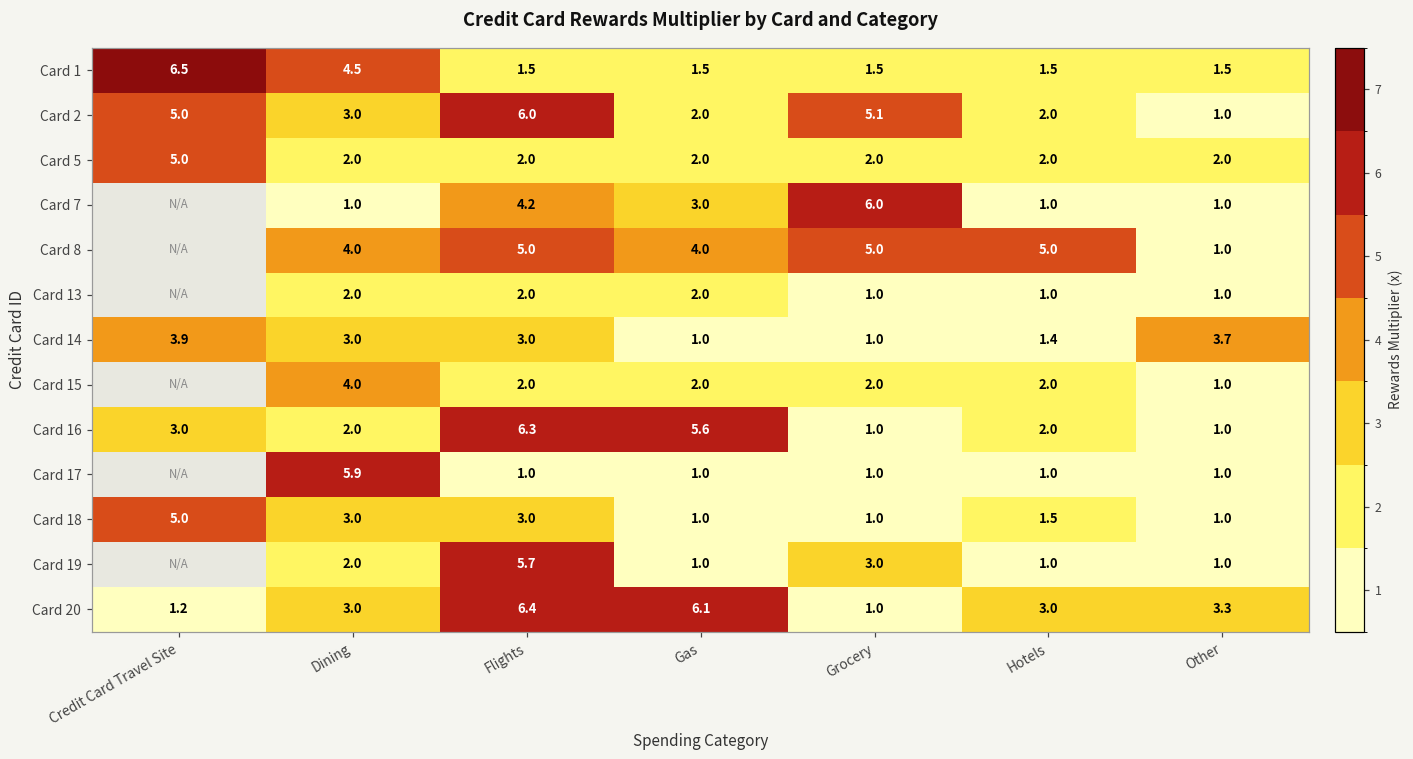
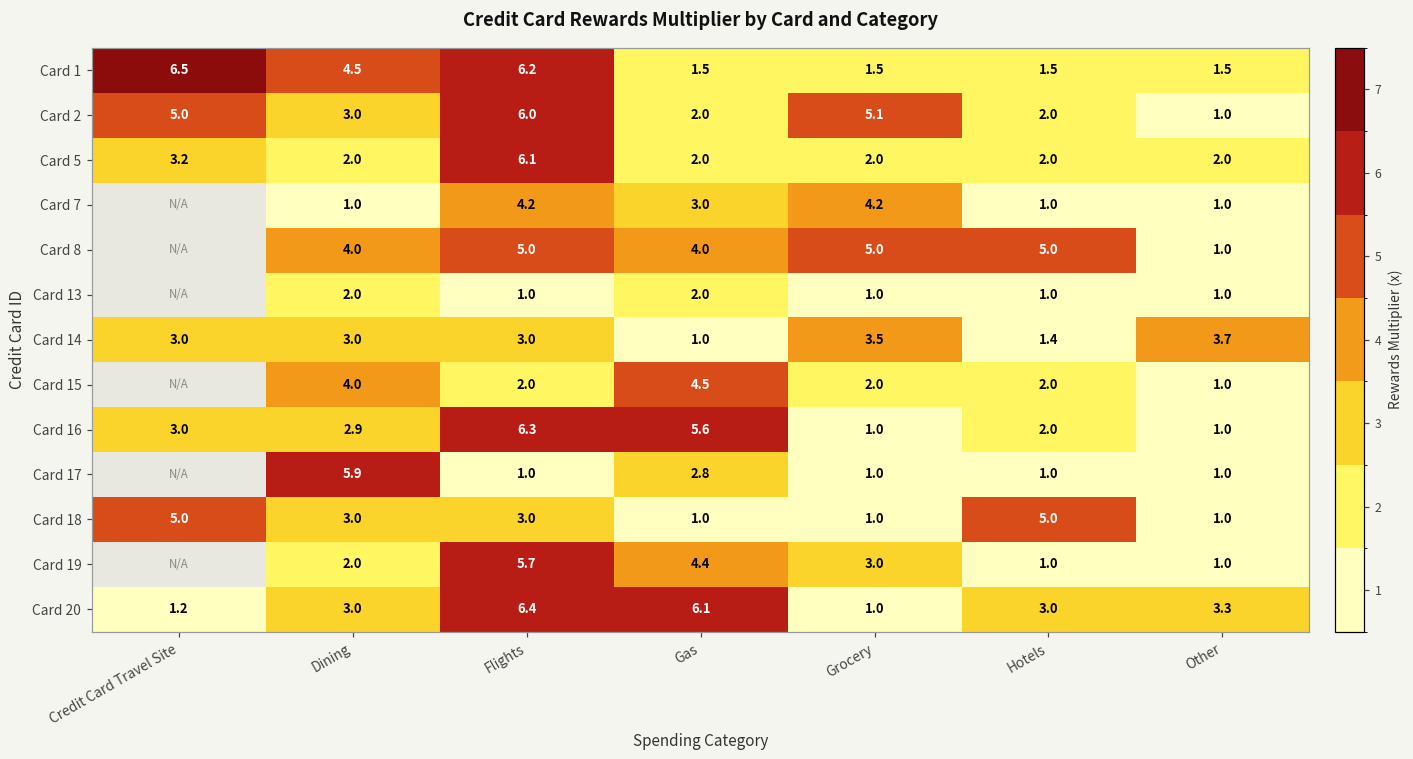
  {
    "Card 1": {
      "Credit Card Travel Site": 6.5,
      "Dining": 4.5,
-     "Flights": 1.5,
+     "Flights": 6.2,
      "Gas": 1.5,
      "Grocery": 1.5,
      "Hotels": 1.5,
      "Other": 1.5
    },
    "Card 2": {
      "Credit Card Travel Site": 5.0,
      "Dining": 3.0,
      "Flights": 6.0,
      "Gas": 2.0,
      "Grocery": 5.1,
      "Hotels": 2.0,
      "Other": 1.0
    },
    "Card 5": {
-     "Credit Card Travel Site": 5.0,
+     "Credit Card Travel Site": 3.2,
      "Dining": 2.0,
-     "Flights": 2.0,
+     "Flights": 6.1,
      "Gas": 2.0,
      "Grocery": 2.0,
      "Hotels": 2.0,
      "Other": 2.0
    },
    "Card 7": {
      "Dining": 1.0,
      "Flights": 4.2,
      "Gas": 3.0,
-     "Grocery": 6.0,
+     "Grocery": 4.2,
      "Hotels": 1.0,
      "Other": 1.0
    },
    "Card 8": {
      "Dining": 4.0,
      "Flights": 5.0,
      "Gas": 4.0,
      "Grocery": 5.0,
      "Hotels": 5.0,
      "Other": 1.0
    },
    "Card 13": {
      "Dining": 2.0,
-     "Flights": 2.0,
+     "Flights": 1.0,
      "Gas": 2.0,
      "Grocery": 1.0,
      "Hotels": 1.0,
      "Other": 1.0
    },
    "Card 14": {
-     "Credit Card Travel Site": 3.9,
+     "Credit Card Travel Site": 3.0,
      "Dining": 3.0,
      "Flights": 3.0,
      "Gas": 1.0,
-     "Grocery": 1.0,
+     "Grocery": 3.5,
      "Hotels": 1.4,
      "Other": 3.7
    },
    "Card 15": {
      "Dining": 4.0,
      "Flights": 2.0,
-     "Gas": 2.0,
+     "Gas": 4.5,
      "Grocery": 2.0,
      "Hotels": 2.0,
      "Other": 1.0
    },
    "Card 16": {
      "Credit Card Travel Site": 3.0,
-     "Dining": 2.0,
+     "Dining": 2.9,
      "Flights": 6.3,
      "Gas": 5.6,
      "Grocery": 1.0,
      "Hotels": 2.0,
      "Other": 1.0
    },
    "Card 17": {
      "Dining": 5.9,
      "Flights": 1.0,
-     "Gas": 1.0,
+     "Gas": 2.8,
      "Grocery": 1.0,
      "Hotels": 1.0,
      "Other": 1.0
    },
    "Card 18": {
      "Credit Card Travel Site": 5.0,
      "Dining": 3.0,
      "Flights": 3.0,
      "Gas": 1.0,
      "Grocery": 1.0,
-     "Hotels": 1.5,
+     "Hotels": 5.0,
      "Other": 1.0
    },
    "Card 19": {
      "Dining": 2.0,
      "Flights": 5.7,
-     "Gas": 1.0,
+     "Gas": 4.4,
      "Grocery": 3.0,
      "Hotels": 1.0,
      "Other": 1.0
    },
    "Card 20": {
      "Credit Card Travel Site": 1.2,
      "Dining": 3.0,
      "Flights": 6.4,
      "Gas": 6.1,
      "Grocery": 1.0,
      "Hotels": 3.0,
      "Other": 3.3
    }
  }
